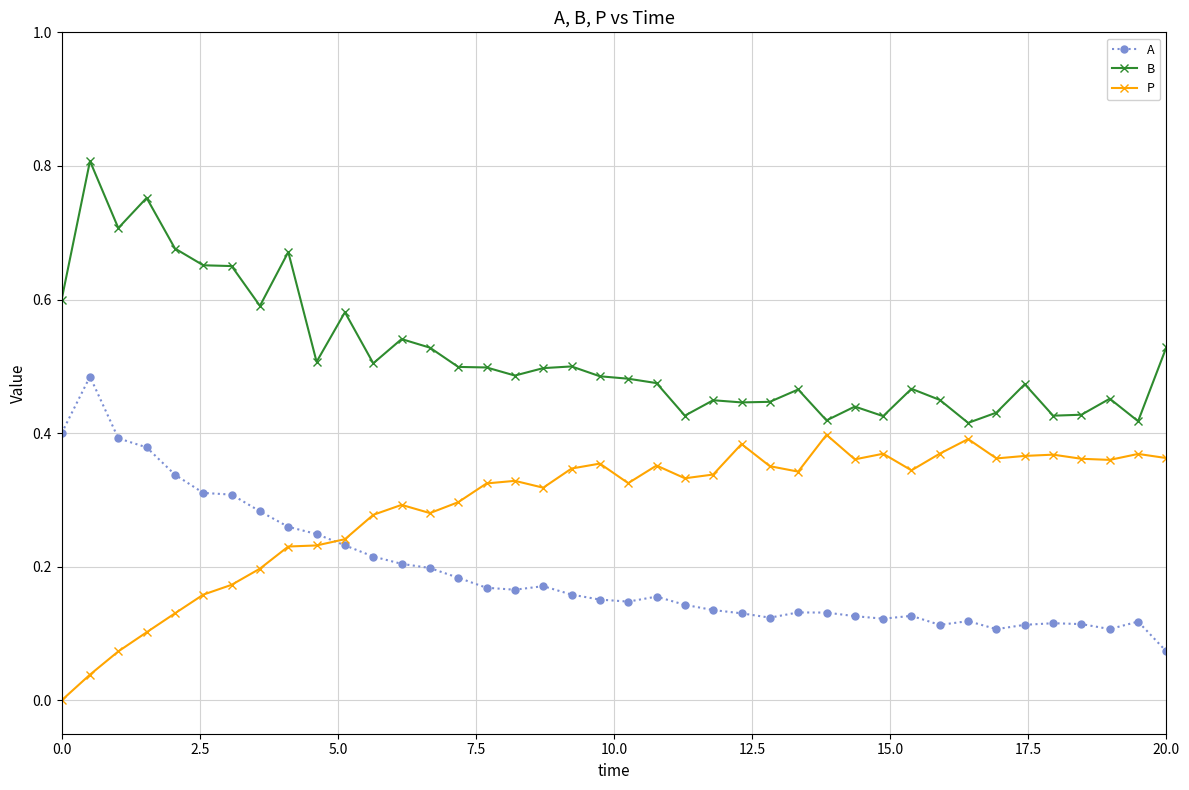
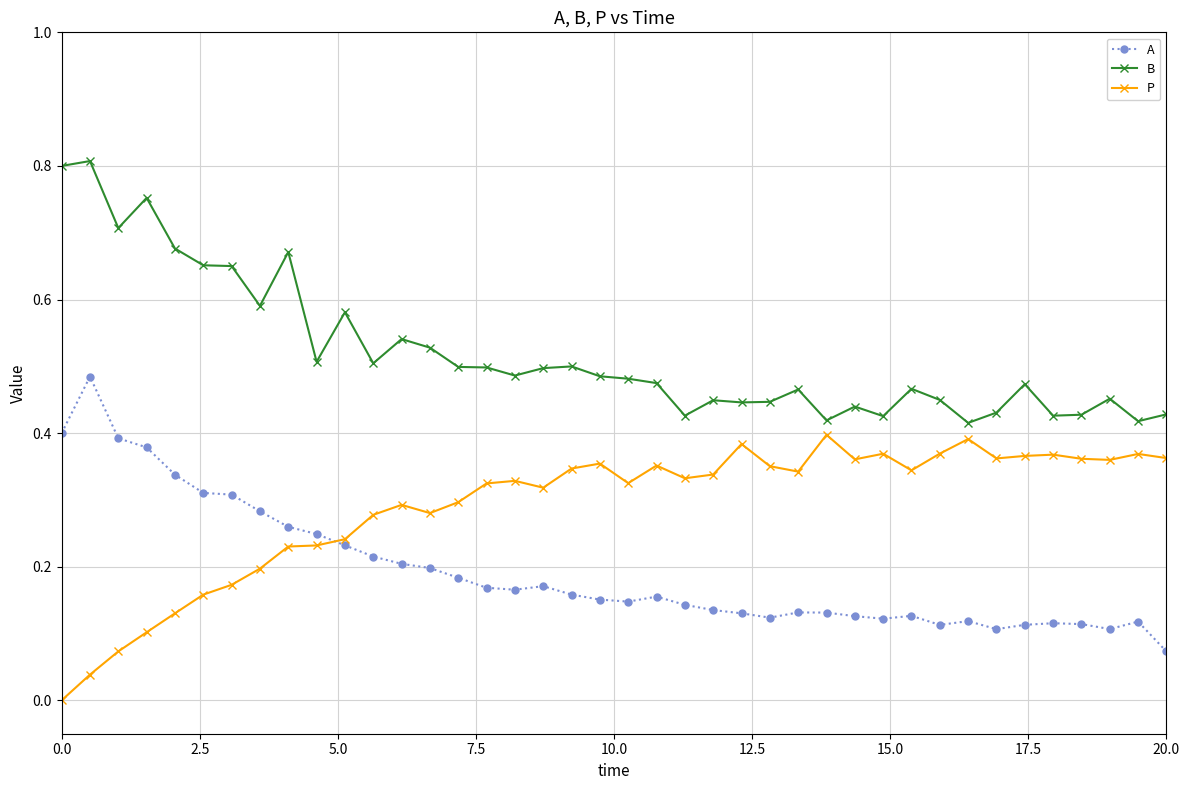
  {
    "A": {
      "0.0": 0.40,
      "20.0": 0.07
    },
    "B": {
-     "0.0": 0.6,
-     "20.0": 0.53
+     "0.0": 0.8,
+     "20.0": 0.43
    },
    "P": {
      "0.0": 0.00,
      "20.0": 0.36
    }
  }
